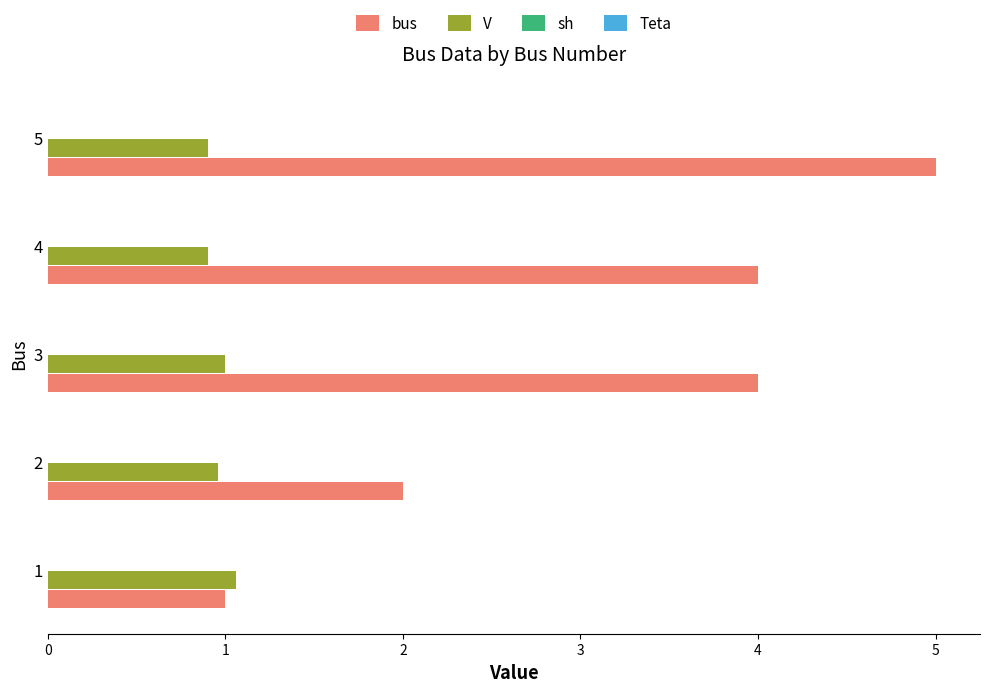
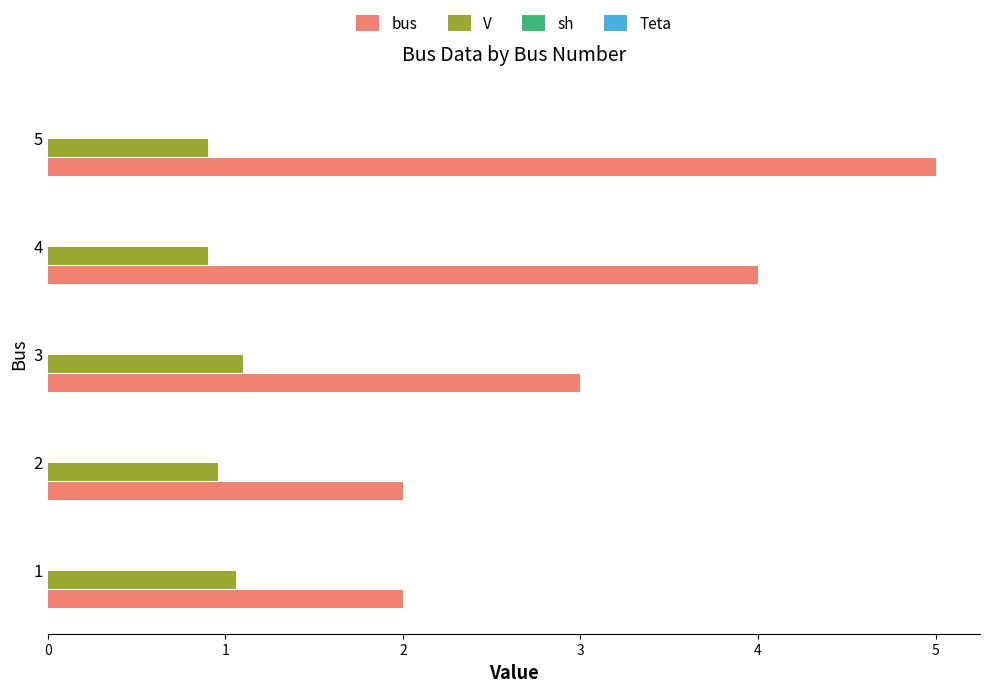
  {
    "bus": {
      "5": 5,
      "4": 4,
-     "3": 4,
+     "3": 3,
      "2": 2,
-     "1": 1
+     "1": 2
    },
    "V": {
      "5": 0.9,
      "4": 0.9,
-     "3": 1.0,
+     "3": 1.1,
      "2": 0.96,
      "1": 1.06
    },
    "sh": {
      "5": 0.0,
      "4": 0.0,
      "3": 0.0,
      "2": 0.0,
      "1": 0.0
    },
    "Teta": {
      "5": 0.0,
      "4": 0.0,
      "3": 0.0,
      "2": 0.0,
      "1": 0.0
    }
  }
